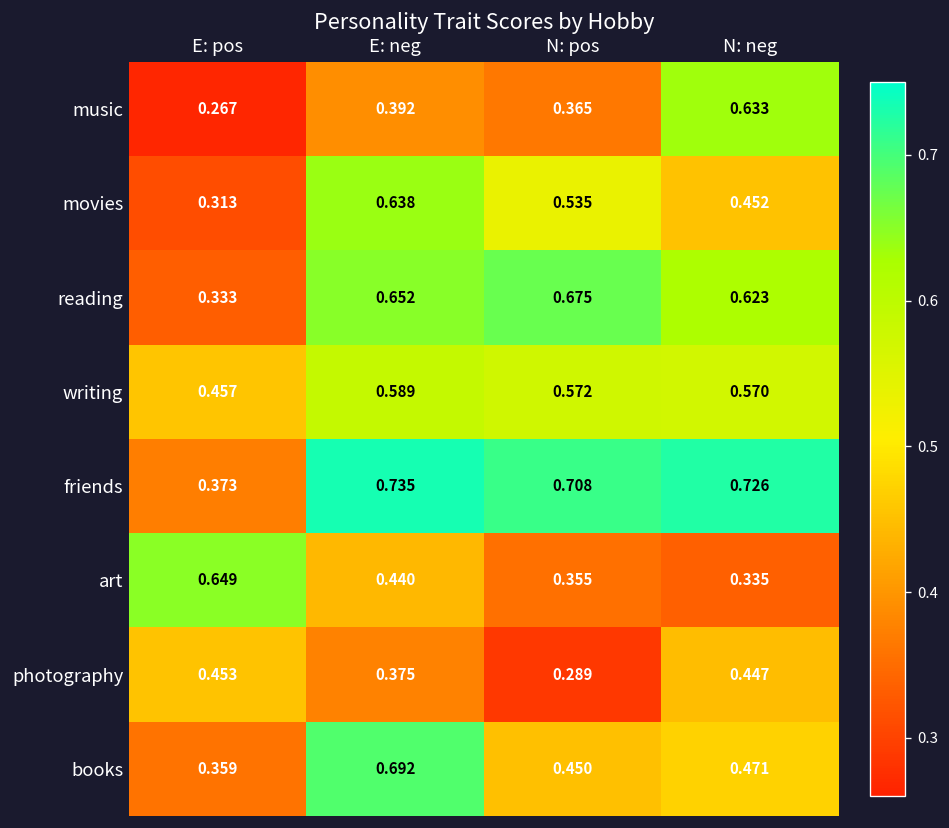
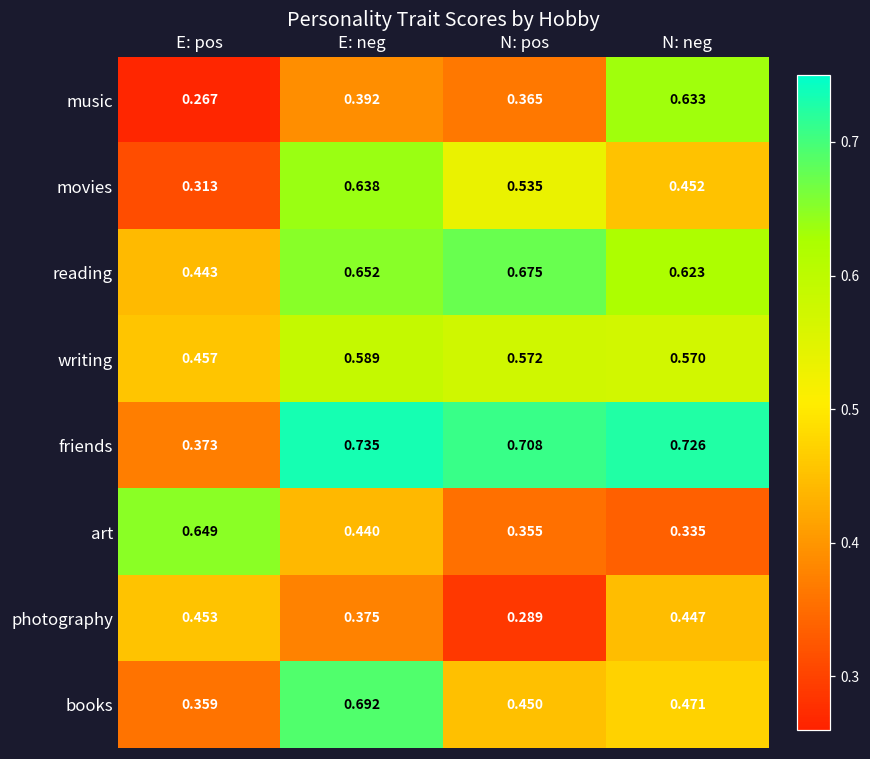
  {
    "music": {
      "E: pos": 0.267,
      "E: neg": 0.392,
      "N: pos": 0.365,
      "N: neg": 0.633
    },
    "movies": {
      "E: pos": 0.313,
      "E: neg": 0.638,
      "N: pos": 0.535,
      "N: neg": 0.452
    },
    "reading": {
-     "E: pos": 0.333,
+     "E: pos": 0.443,
      "E: neg": 0.652,
      "N: pos": 0.675,
      "N: neg": 0.623
    },
    "writing": {
      "E: pos": 0.457,
      "E: neg": 0.589,
      "N: pos": 0.572,
      "N: neg": 0.570
    },
    "friends": {
      "E: pos": 0.373,
      "E: neg": 0.735,
      "N: pos": 0.708,
      "N: neg": 0.726
    },
    "art": {
      "E: pos": 0.649,
      "E: neg": 0.440,
      "N: pos": 0.355,
      "N: neg": 0.335
    },
    "photography": {
      "E: pos": 0.453,
      "E: neg": 0.375,
      "N: pos": 0.289,
      "N: neg": 0.447
    },
    "books": {
      "E: pos": 0.359,
      "E: neg": 0.692,
      "N: pos": 0.450,
      "N: neg": 0.471
    }
  }
